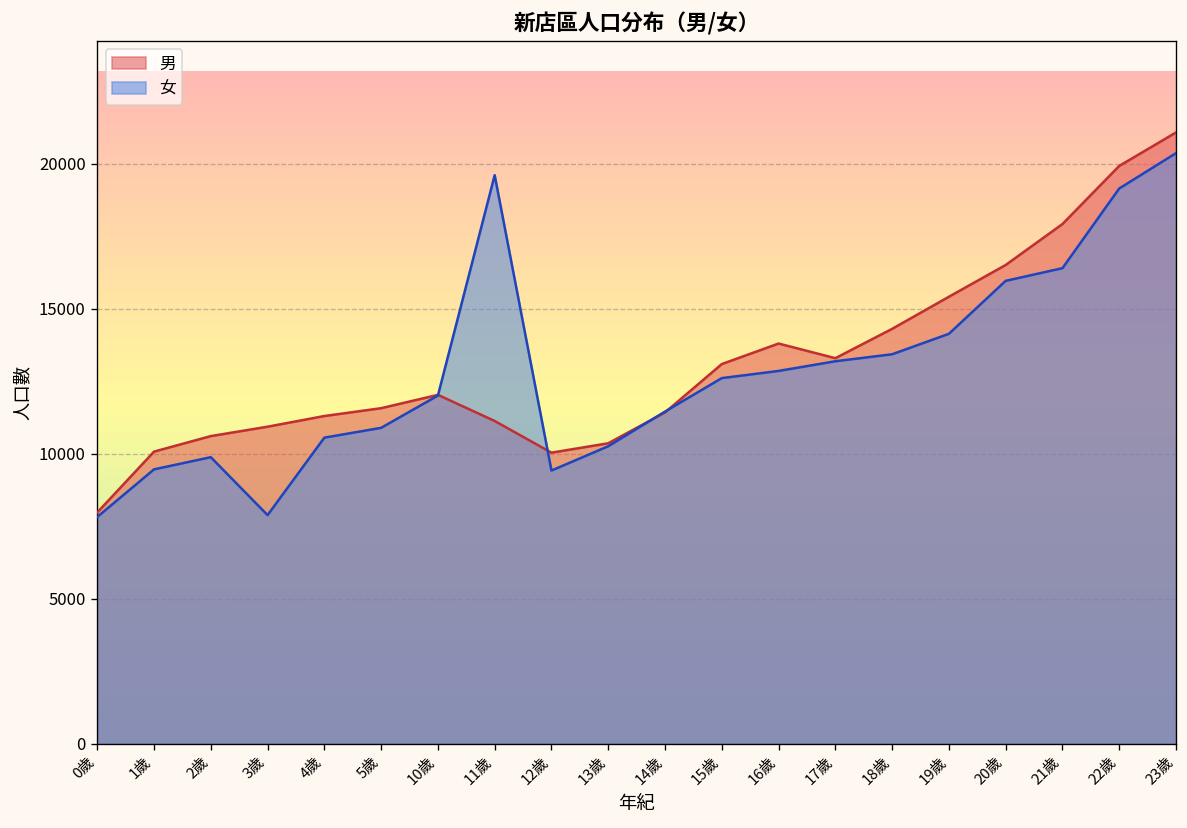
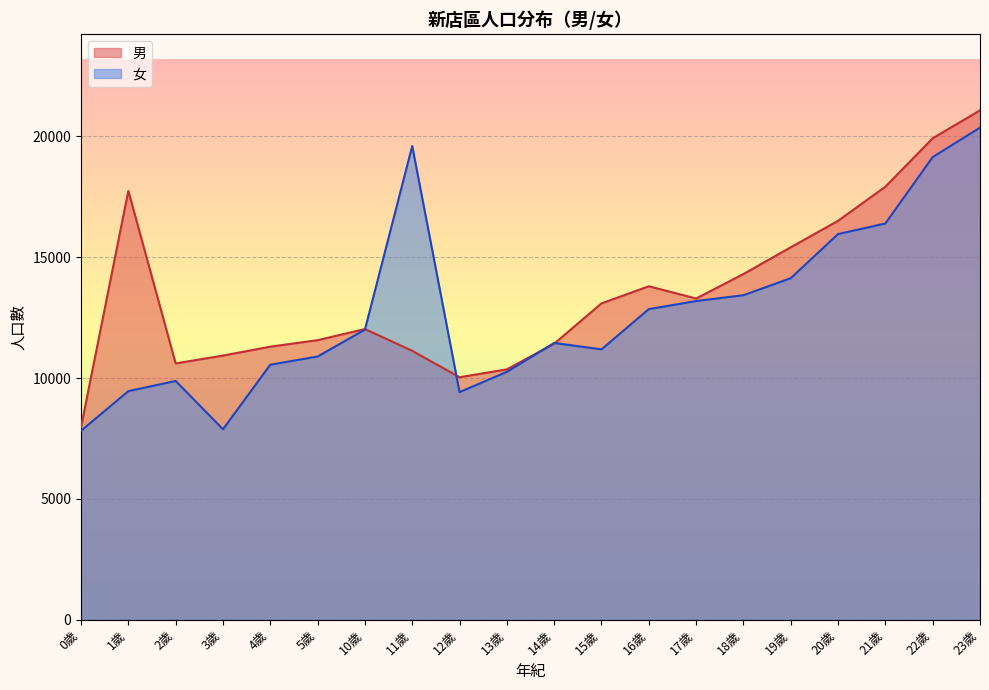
  {
    "男": {
      "0歲": 8000,
-     "1歲": 10100,
+     "1歲": 17700,
      "2歲": 10600,
      "3歲": 10900,
      "4歲": 11300,
      "5歲": 11600,
      "11歲": 11100,
      "12歲": 10000,
      "15歲": 13100,
      "16歲": 13800,
      "18歲": 14300,
      "19歲": 15400,
      "20歲": 16500,
      "21歲": 17900,
      "22歲": 19900,
      "23歲": 21100
    },
    "女": {
      "0歲": 7800,
      "1歲": 9500,
      "2歲": 9900,
      "3歲": 7900,
      "4歲": 10600,
      "5歲": 10900,
      "11歲": 19600,
      "12歲": 9400,
-     "15歲": 12600,
+     "15歲": 11200,
      "16歲": 12900,
      "18歲": 13400,
      "19歲": 14100,
      "20歲": 16000,
      "21歲": 16400,
      "22歲": 19100,
      "23歲": 20400
    }
  }
